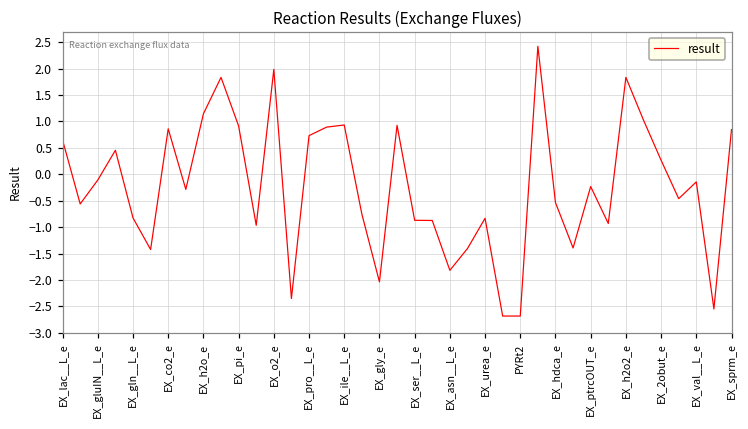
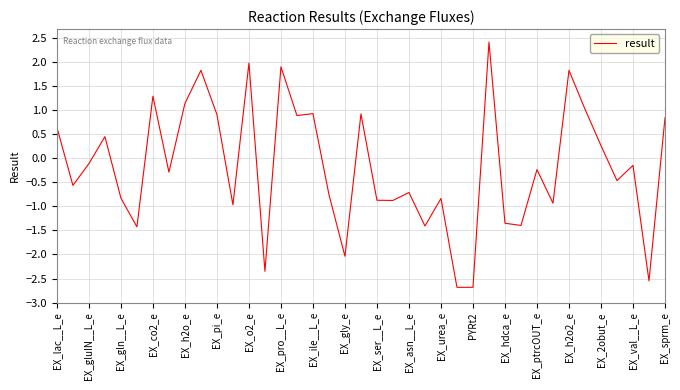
  {
    "EX_lac__L_e": 0.6,
    "EX_gluIN__L_e": -0.1,
    "EX_gln__L_e": -0.8,
-   "EX_co2_e": 0.9,
+   "EX_co2_e": 1.3,
    "EX_h2o_e": 1.1,
    "EX_pi_e": 0.9,
    "EX_o2_e": 2.0,
-   "EX_pro__L_e": 0.7,
+   "EX_pro__L_e": 1.9,
    "EX_ile__L_e": 0.9,
    "EX_gly_e": -2.0,
    "EX_ser__L_e": -0.9,
-   "EX_asn__L_e": -1.8,
+   "EX_asn__L_e": -0.7,
    "EX_urea_e": -0.8,
    "PYRt2": -2.7,
-   "EX_hdca_e": -0.5,
+   "EX_hdca_e": -1.3,
    "EX_ptrcOUT_e": -0.2,
    "EX_h2o2_e": 1.8,
    "EX_2obut_e": 0.3,
    "EX_val__L_e": -0.1,
    "EX_sprm_e": 0.8
  }
